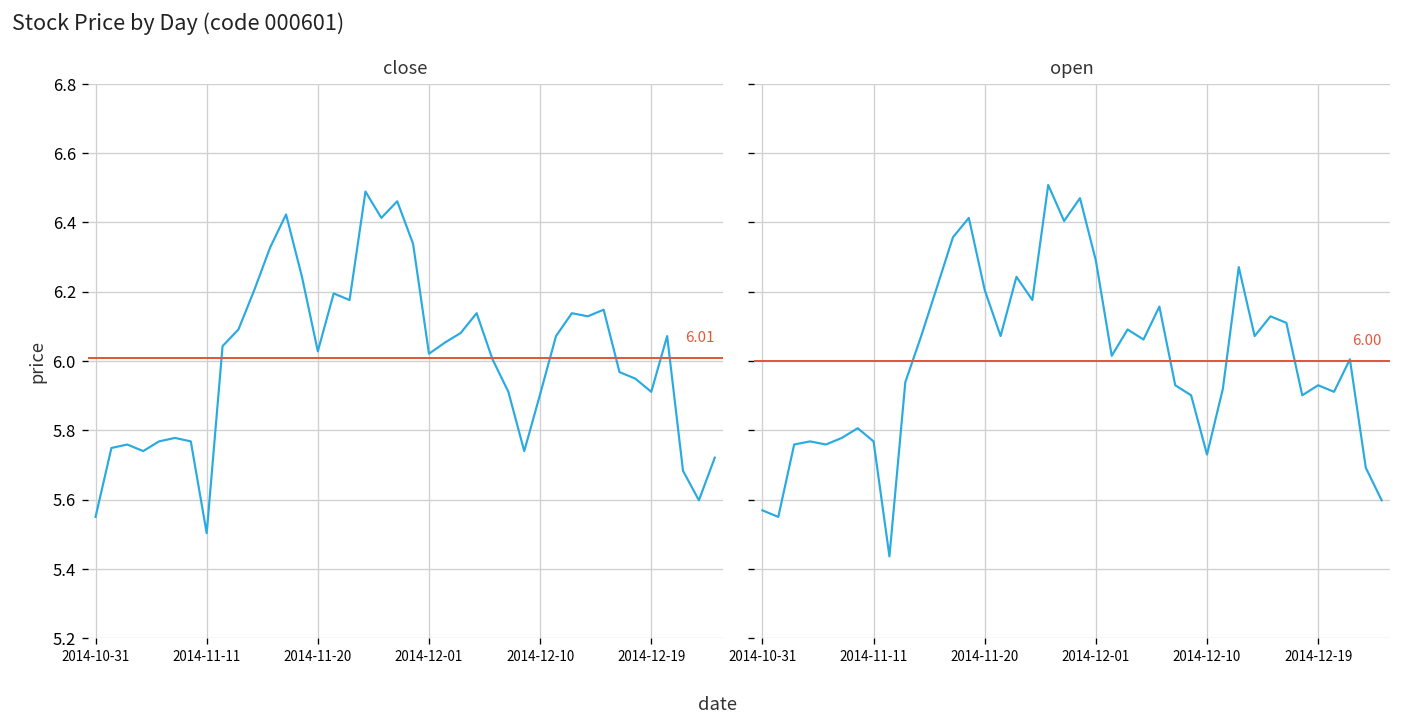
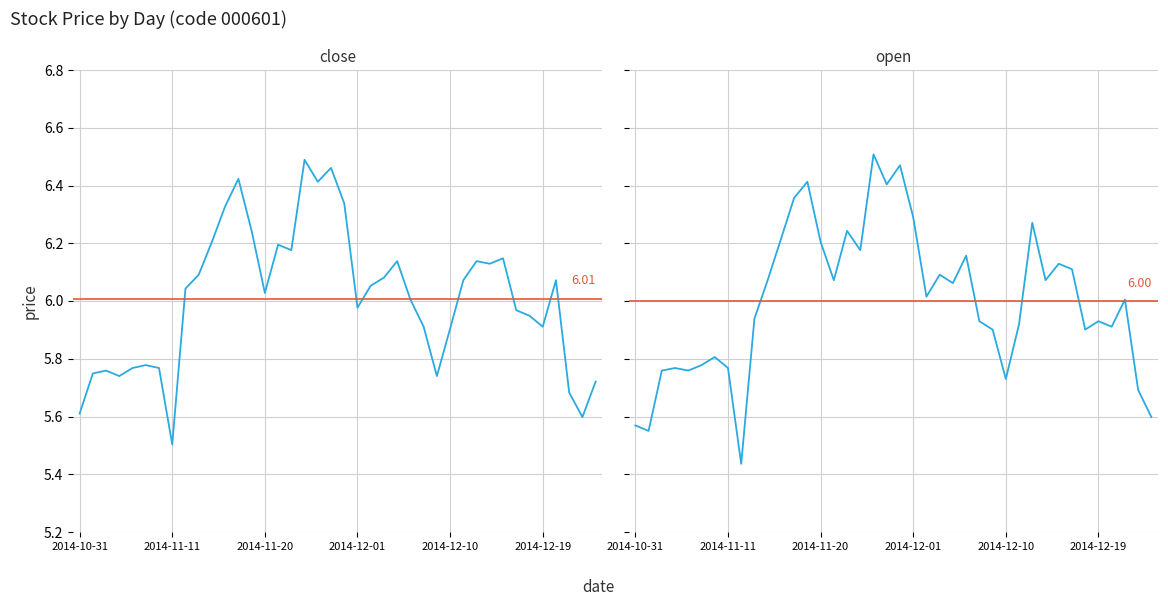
  {
    "close": {
-     "2014-10-31": 5.55,
+     "2014-10-31": 5.61,
      "2014-11-11": 5.50,
      "2014-11-20": 6.03,
-     "2014-12-01": 6.02,
+     "2014-12-01": 5.98,
      "2014-12-10": 5.90,
      "2014-12-19": 5.91
    }
  }
